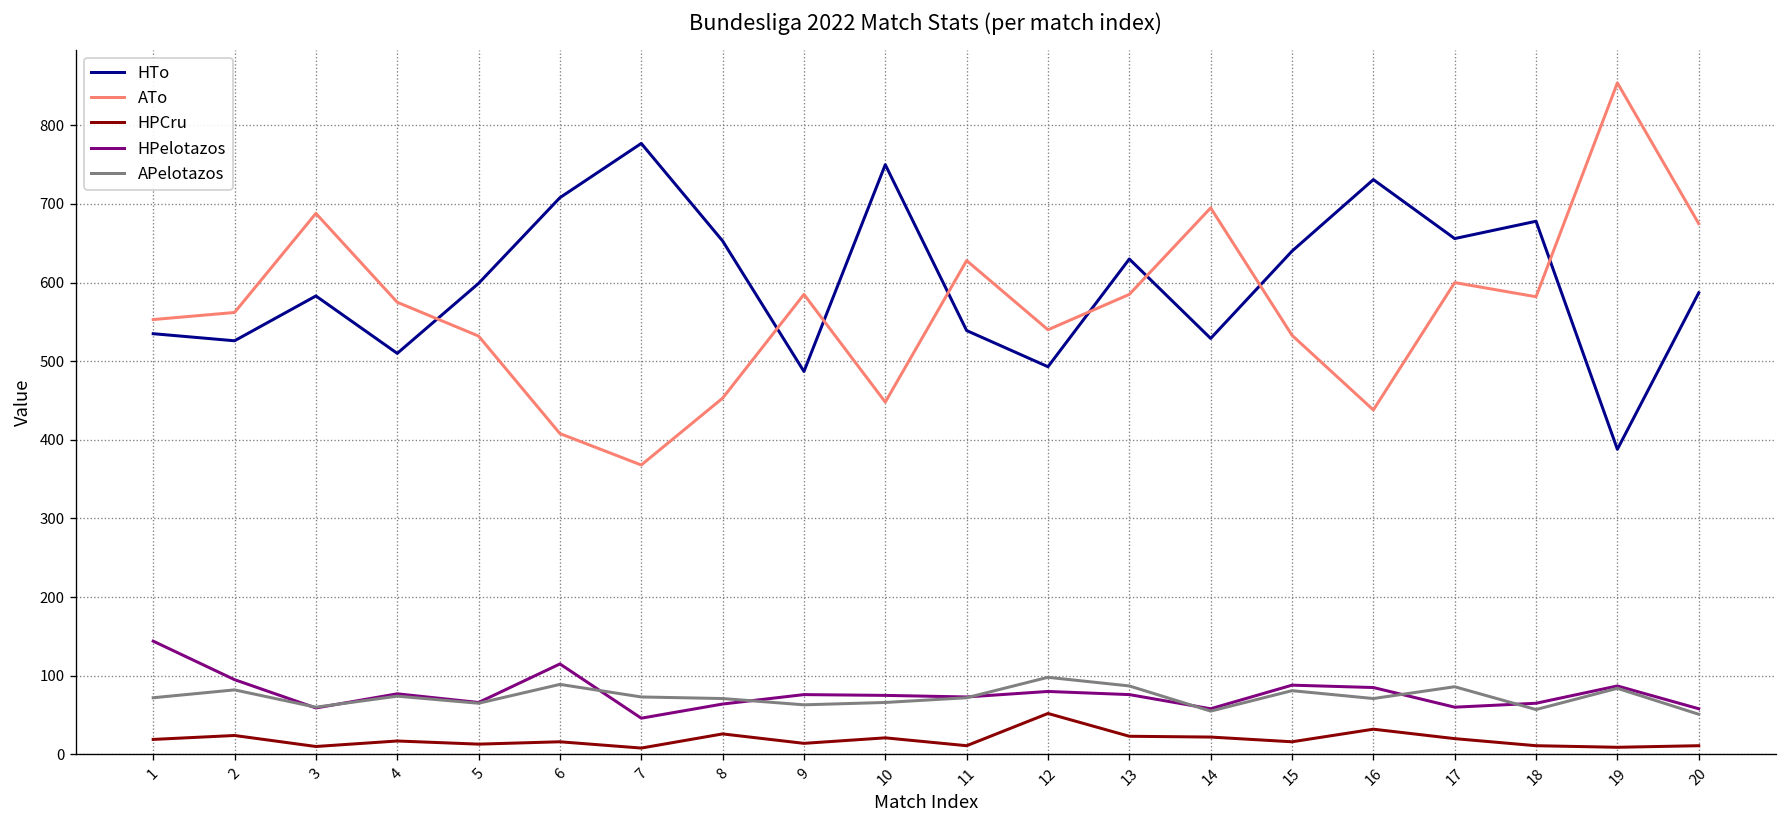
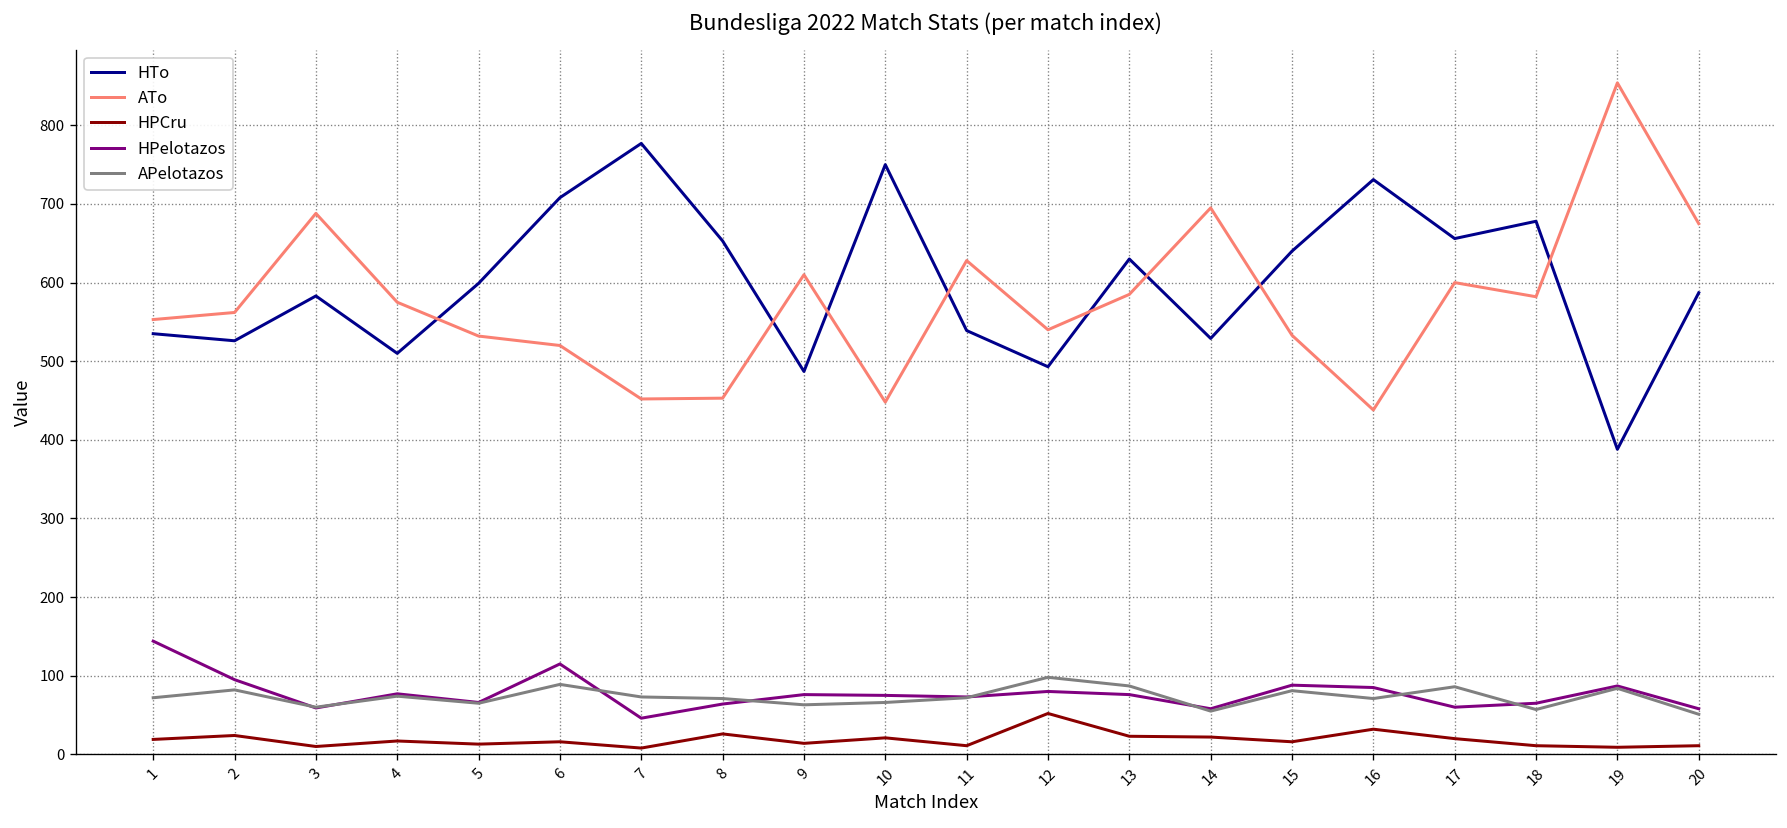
  {
    "HTo": {
      "1": 540,
      "2": 530,
      "3": 580,
      "4": 510,
      "5": 600,
      "6": 710,
      "7": 780,
      "8": 650,
      "9": 490,
      "10": 750,
      "11": 540,
      "12": 490,
      "13": 630,
      "14": 530,
      "15": 640,
      "16": 730,
      "17": 660,
      "18": 680,
      "19": 390,
      "20": 590
    },
    "ATo": {
      "1": 550,
      "2": 560,
      "3": 690,
      "4": 580,
      "5": 530,
-     "6": 410,
-     "7": 370,
+     "6": 520,
+     "7": 450,
      "8": 450,
-     "9": 590,
+     "9": 610,
      "10": 450,
      "11": 630,
      "12": 540,
      "13": 590,
      "14": 700,
      "15": 530,
      "16": 440,
      "17": 600,
      "18": 580,
      "19": 850,
      "20": 680
    },
    "HPCru": {
      "1": 20,
      "2": 20,
      "3": 10,
      "4": 20,
      "5": 10,
      "6": 20,
      "7": 10,
      "8": 30,
      "9": 10,
      "10": 20,
      "11": 10,
      "12": 50,
      "13": 20,
      "14": 20,
      "15": 20,
      "16": 30,
      "17": 20,
      "18": 10,
      "19": 10,
      "20": 10
    },
    "HPelotazos": {
      "1": 140,
      "2": 100,
      "6": 120,
      "7": 50,
      "8": 60,
      "9": 80,
      "10": 80,
      "12": 80,
      "13": 80,
      "15": 90,
      "16": 90,
      "17": 60,
      "18": 70,
      "20": 60
    },
    "APelotazos": {
      "1": 70,
      "2": 80,
      "6": 90,
      "7": 70,
      "8": 70,
      "9": 60,
      "10": 70,
      "12": 100,
      "13": 90,
      "15": 80,
      "16": 70,
      "17": 90,
      "18": 60,
      "20": 50
    }
  }
